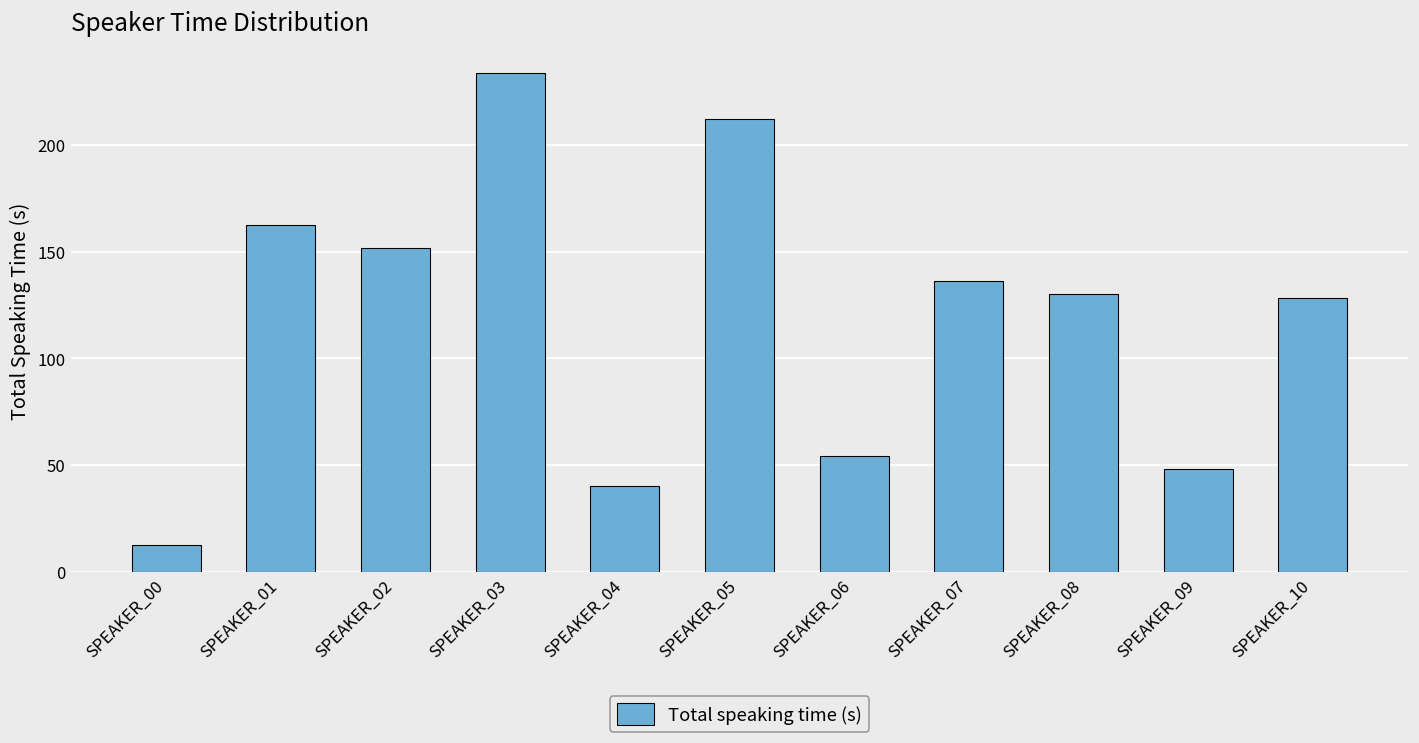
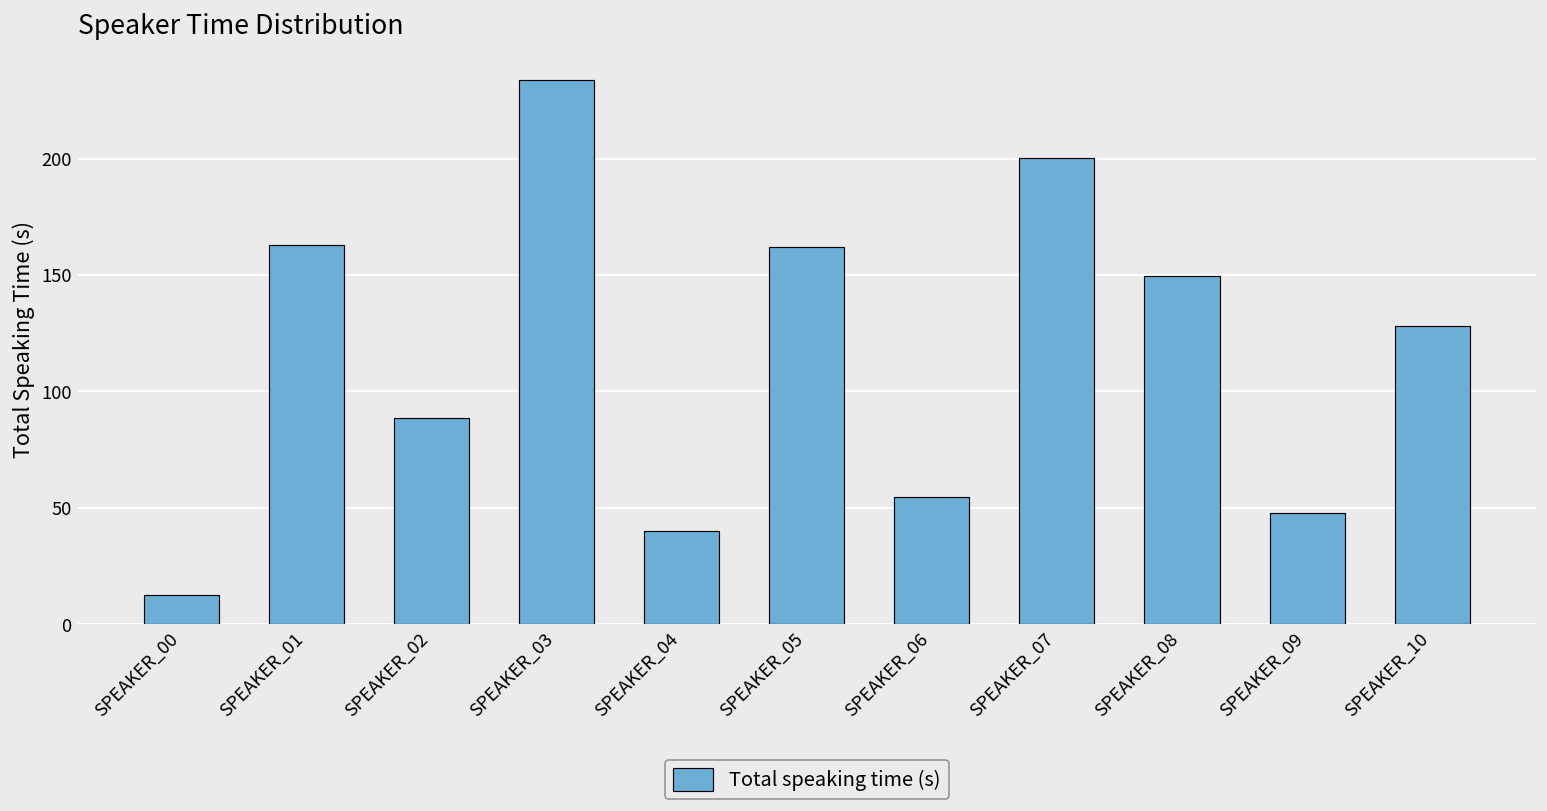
  {
    "SPEAKER_00": 13,
    "SPEAKER_01": 163,
-   "SPEAKER_02": 152,
+   "SPEAKER_02": 89,
    "SPEAKER_03": 234,
    "SPEAKER_04": 40,
-   "SPEAKER_05": 212,
+   "SPEAKER_05": 162,
    "SPEAKER_06": 54,
-   "SPEAKER_07": 136,
-   "SPEAKER_08": 130,
+   "SPEAKER_07": 200,
+   "SPEAKER_08": 150,
    "SPEAKER_09": 48,
    "SPEAKER_10": 128
  }
